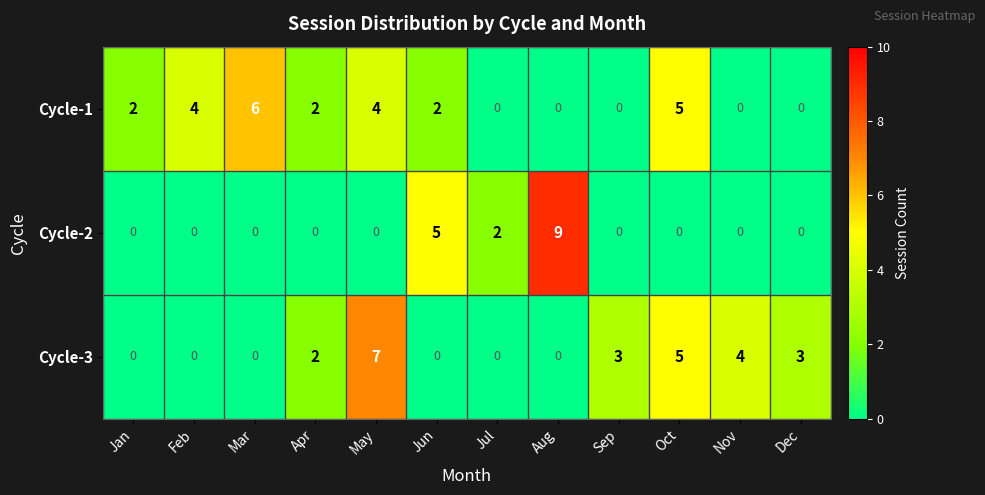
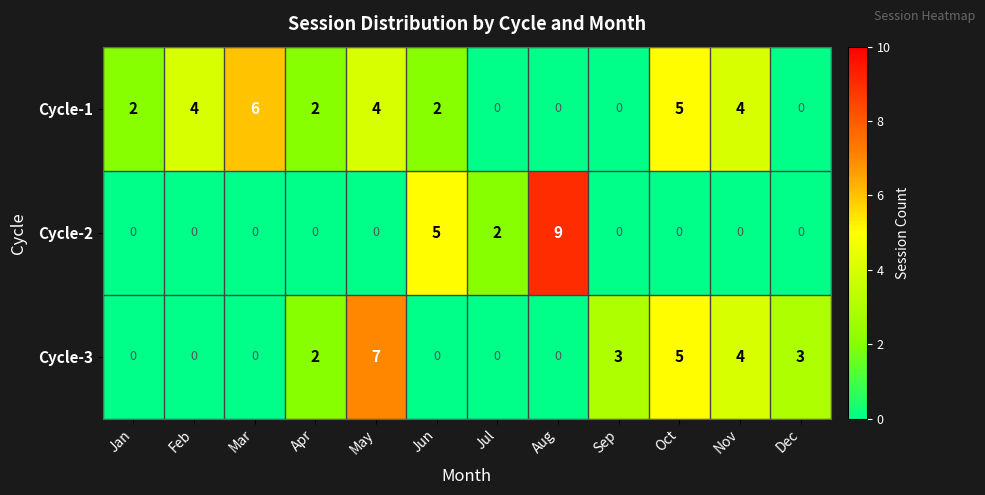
  {
    "Cycle-1": {
      "Jan": 2,
      "Feb": 4,
      "Mar": 6,
      "Apr": 2,
      "May": 4,
      "Jun": 2,
      "Jul": 0,
      "Aug": 0,
      "Sep": 0,
      "Oct": 5,
-     "Nov": 0,
+     "Nov": 4,
      "Dec": 0
    },
    "Cycle-2": {
      "Jan": 0,
      "Feb": 0,
      "Mar": 0,
      "Apr": 0,
      "May": 0,
      "Jun": 5,
      "Jul": 2,
      "Aug": 9,
      "Sep": 0,
      "Oct": 0,
      "Nov": 0,
      "Dec": 0
    },
    "Cycle-3": {
      "Jan": 0,
      "Feb": 0,
      "Mar": 0,
      "Apr": 2,
      "May": 7,
      "Jun": 0,
      "Jul": 0,
      "Aug": 0,
      "Sep": 3,
      "Oct": 5,
      "Nov": 4,
      "Dec": 3
    }
  }
